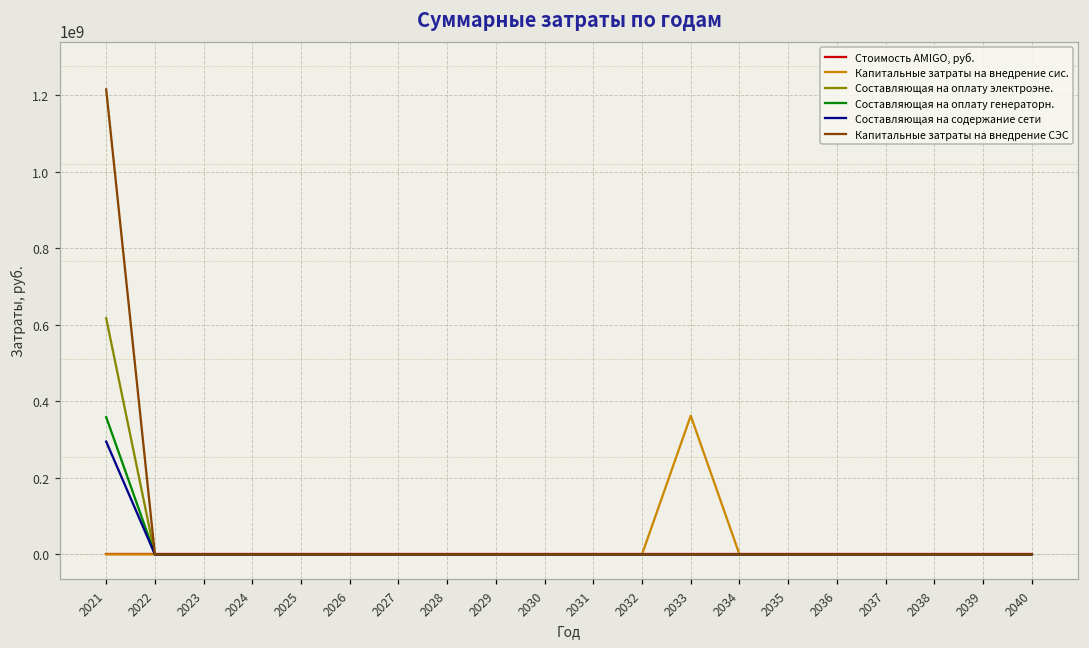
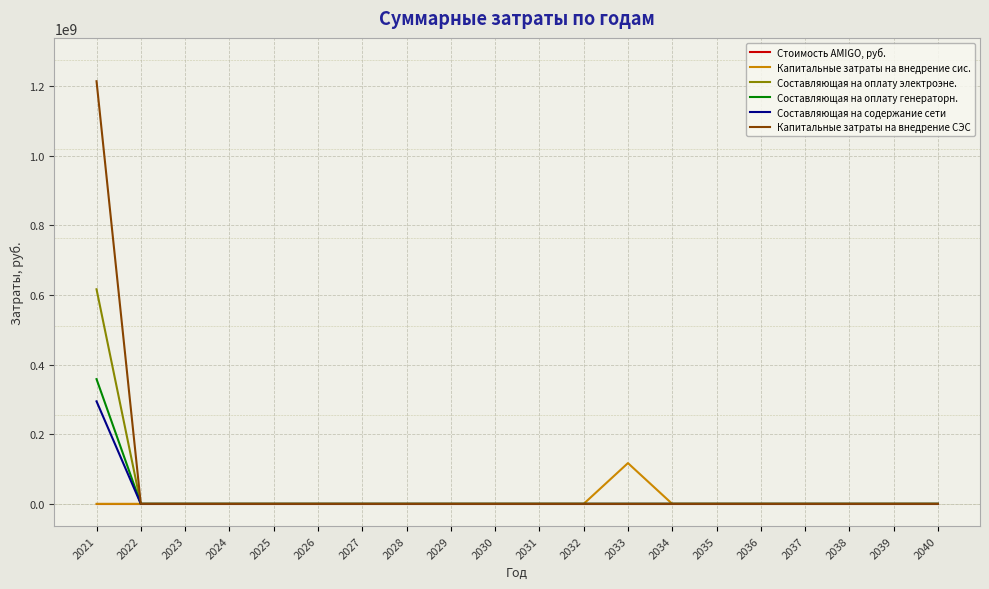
  {
    "Капитальные затраты на внедрение сис.": {
-     "2033": 360000000
+     "2033": 120000000
    },
    "Составляющая на оплату электроэне.": {
      "2021": 620000000
    },
    "Составляющая на оплату генераторн.": {
      "2021": 360000000
    },
    "Составляющая на содержание сети": {
      "2021": 290000000
    },
    "Капитальные затраты на внедрение СЭС": {
      "2021": 1210000000
    }
  }
